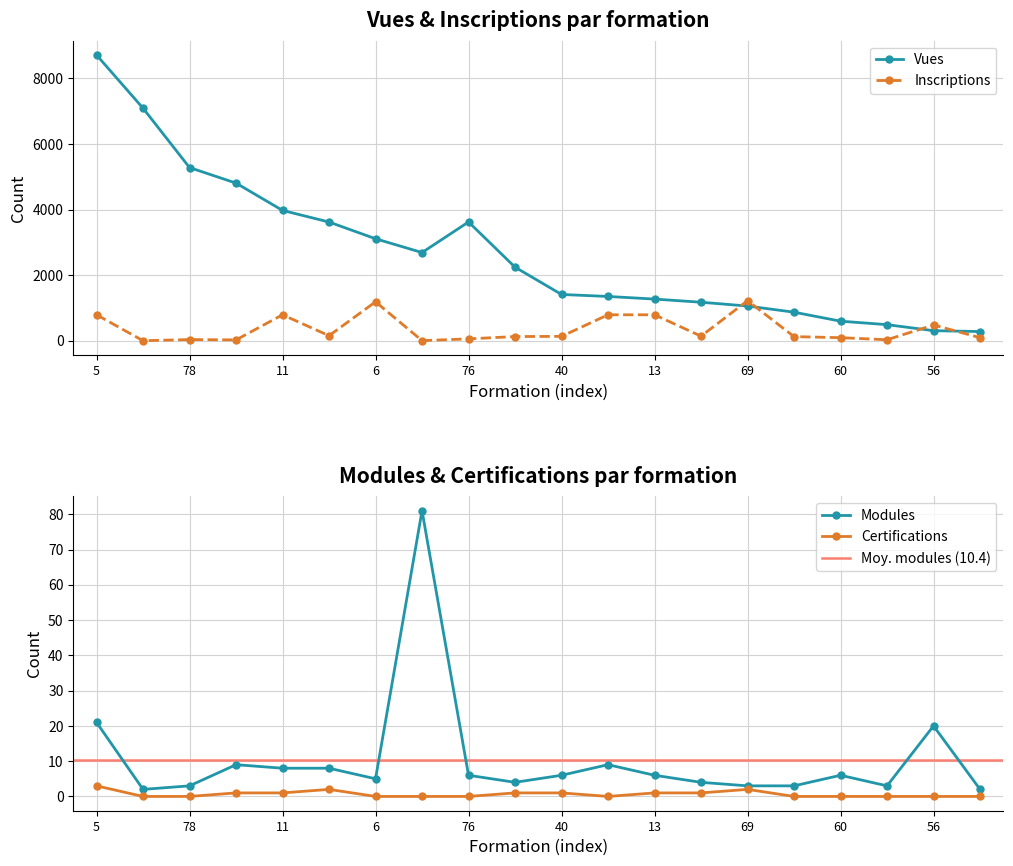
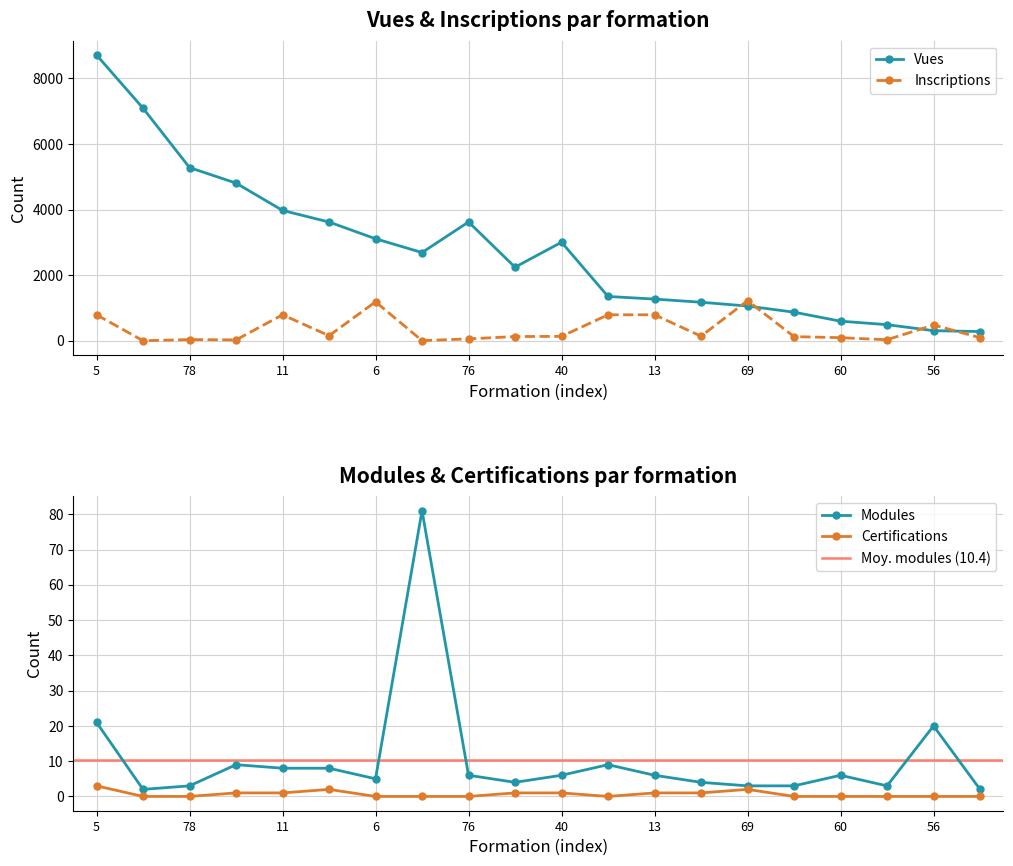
  {
    "Vues & Inscriptions par formation": {
      "Vues": {
        "78": 5300,
        "6": 3100,
        "76": 3600,
-       "40": 1400,
+       "40": 3000,
        "69": 1100,
        "60": 600,
        "56": 300
      },
      "Inscriptions": {
        "78": 0,
        "6": 1200,
        "76": 100,
        "40": 100,
        "69": 1200,
        "60": 100,
        "56": 500
      }
    },
    "Modules & Certifications par formation": {
      "Modules": {
        "78": 3,
        "6": 5,
        "76": 6,
        "40": 6,
        "69": 3,
        "60": 6,
        "56": 20
      },
      "Certifications": {
        "78": 0,
        "6": 0,
        "76": 0,
        "40": 1,
        "69": 2,
        "60": 0,
        "56": 0
      }
    }
  }
